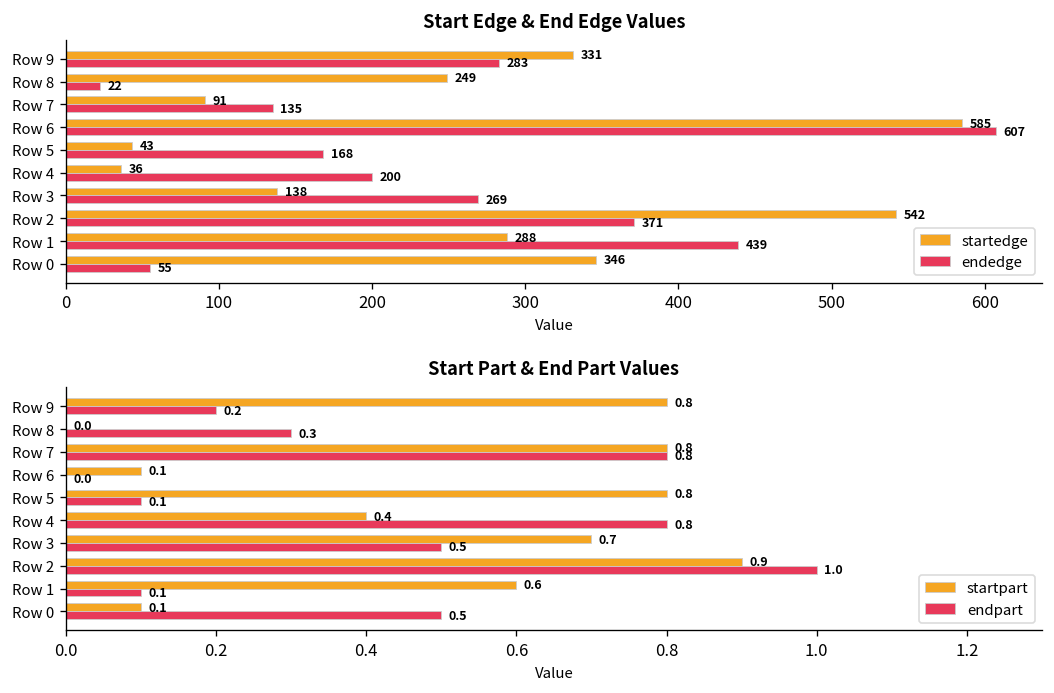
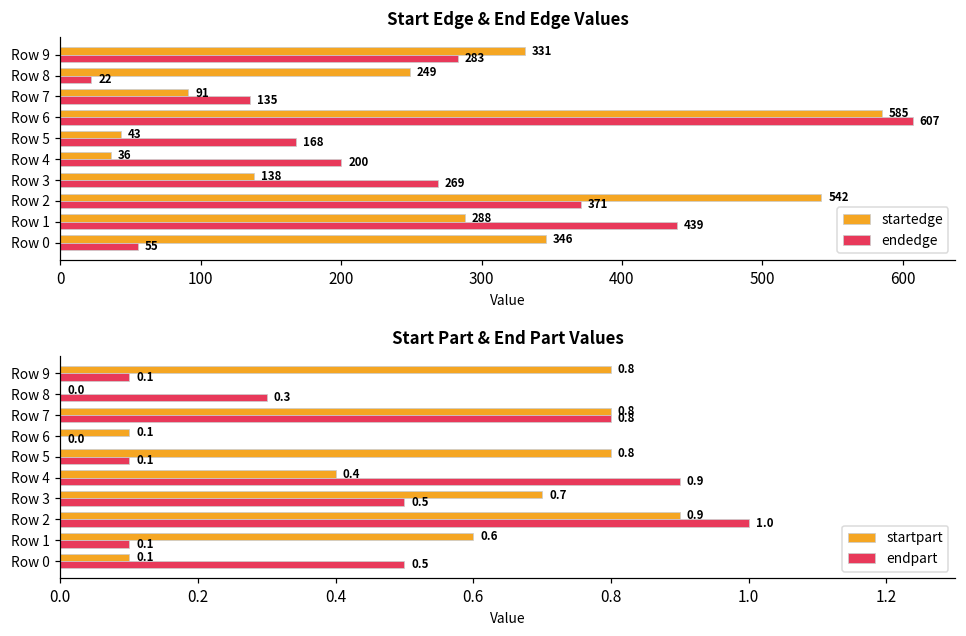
  {
    "Start Edge & End Edge Values": {
      "startedge": {
        "Row 9": 331,
        "Row 8": 249,
        "Row 7": 91,
        "Row 6": 585,
        "Row 5": 43,
        "Row 4": 36,
        "Row 3": 138,
        "Row 2": 542,
        "Row 1": 288,
        "Row 0": 346
      },
      "endedge": {
        "Row 9": 283,
        "Row 8": 22,
        "Row 7": 135,
        "Row 6": 607,
        "Row 5": 168,
        "Row 4": 200,
        "Row 3": 269,
        "Row 2": 371,
        "Row 1": 439,
        "Row 0": 55
      }
    },
    "Start Part & End Part Values": {
      "startpart": {
        "Row 9": 0.8,
        "Row 8": 0.0,
        "Row 6": 0.1,
        "Row 5": 0.8,
        "Row 4": 0.4,
        "Row 3": 0.7,
        "Row 2": 0.9,
        "Row 1": 0.6,
        "Row 0": 0.1
      },
      "endpart": {
-       "Row 9": 0.2,
+       "Row 9": 0.1,
        "Row 8": 0.3,
        "Row 6": 0.0,
        "Row 5": 0.1,
-       "Row 4": 0.8,
+       "Row 4": 0.9,
        "Row 3": 0.5,
        "Row 2": 1.0,
        "Row 1": 0.1,
        "Row 0": 0.5
      }
    }
  }
